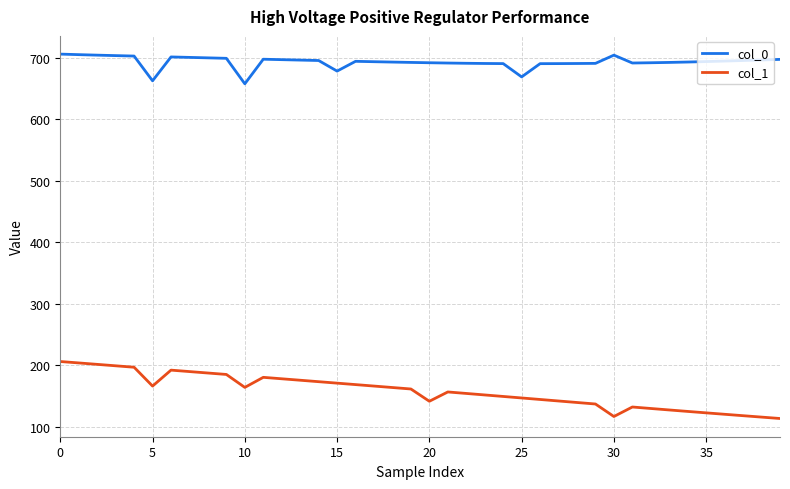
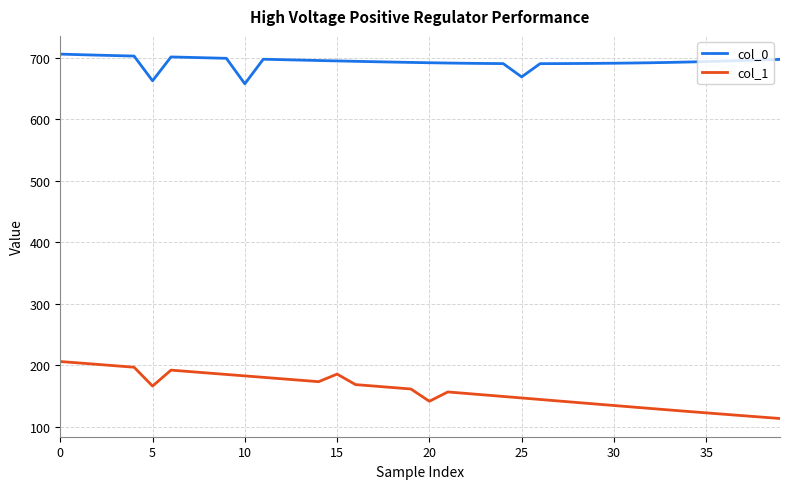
  {
    "col_0": {
      "0": 710,
      "5": 660,
      "10": 660,
-     "15": 680,
+     "15": 690,
      "20": 690,
      "25": 670,
-     "30": 700
+     "30": 690
    },
    "col_1": {
      "0": 210,
      "5": 170,
-     "10": 160,
-     "15": 170,
+     "10": 180,
+     "15": 190,
      "20": 140,
      "25": 150,
-     "30": 120,
+     "30": 130,
      "35": 120
    }
  }
